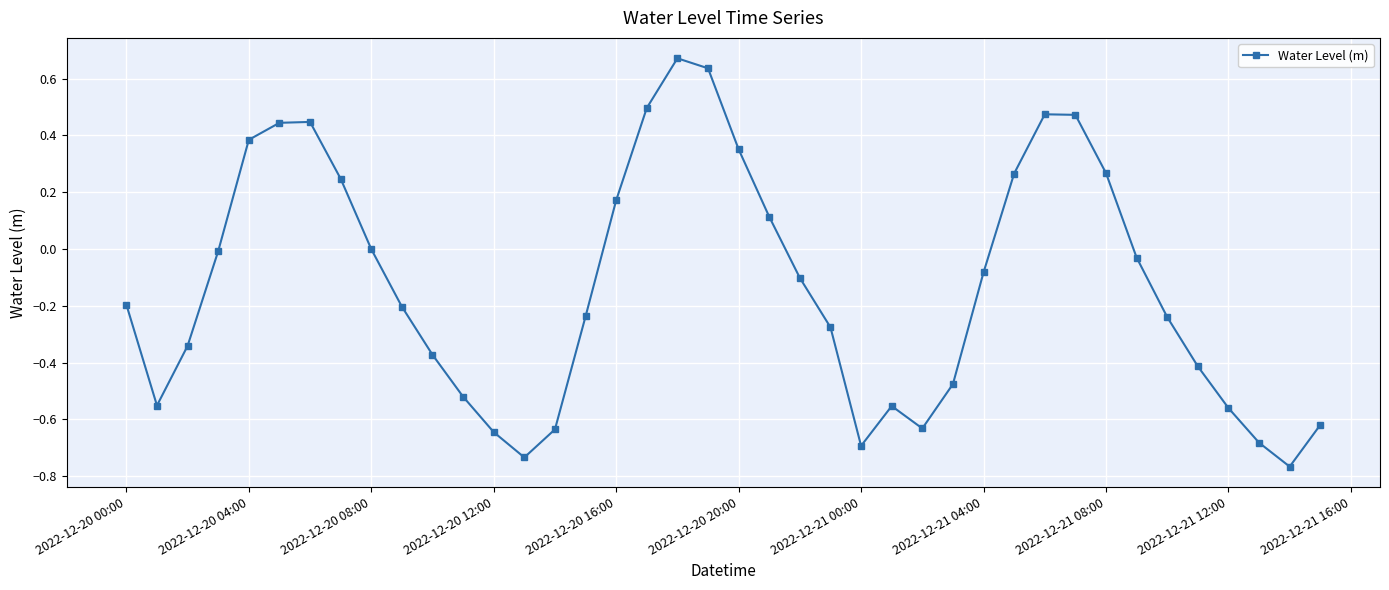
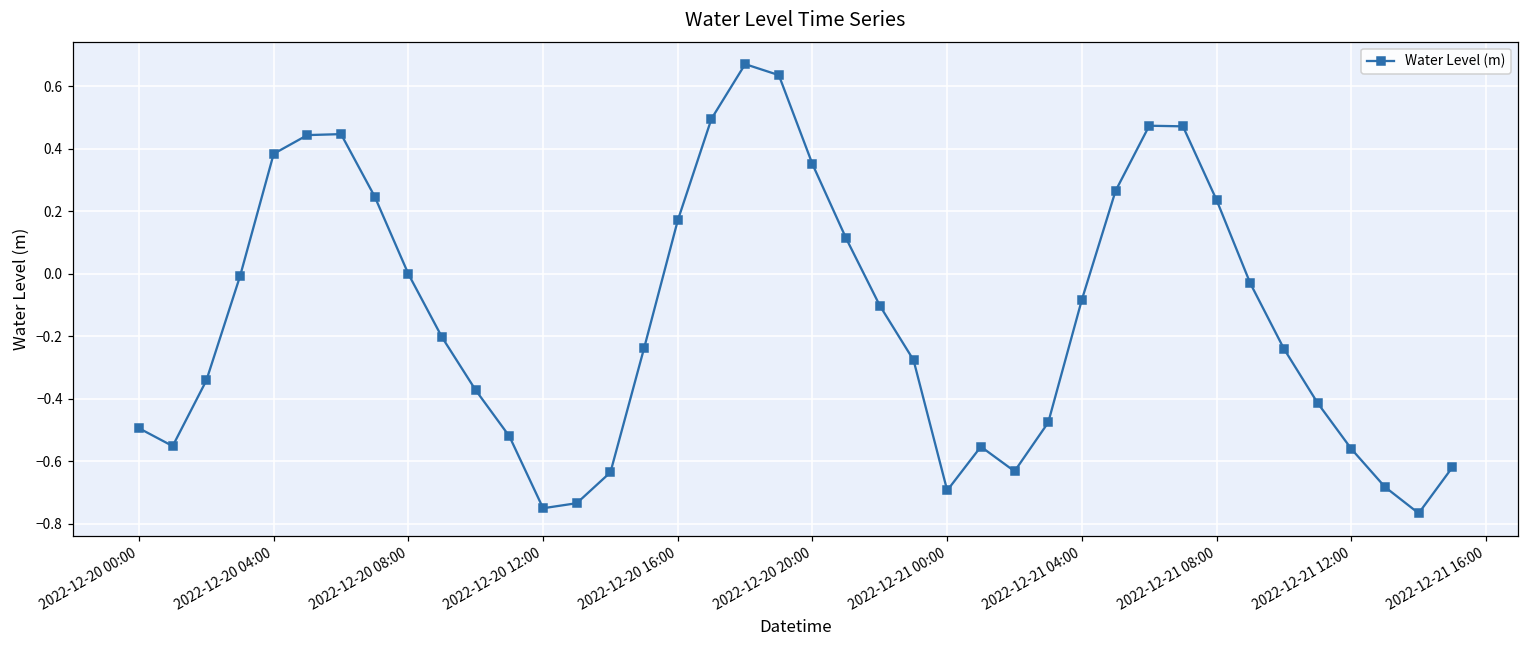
  {
-   "2022-12-20 00:00": -0.20,
+   "2022-12-20 00:00": -0.49,
    "2022-12-20 04:00": 0.38,
    "2022-12-20 08:00": 0.00,
-   "2022-12-20 12:00": -0.65,
+   "2022-12-20 12:00": -0.75,
    "2022-12-20 16:00": 0.17,
    "2022-12-20 20:00": 0.35,
    "2022-12-21 00:00": -0.69,
    "2022-12-21 04:00": -0.08,
-   "2022-12-21 08:00": 0.27,
+   "2022-12-21 08:00": 0.24,
    "2022-12-21 12:00": -0.56
  }
